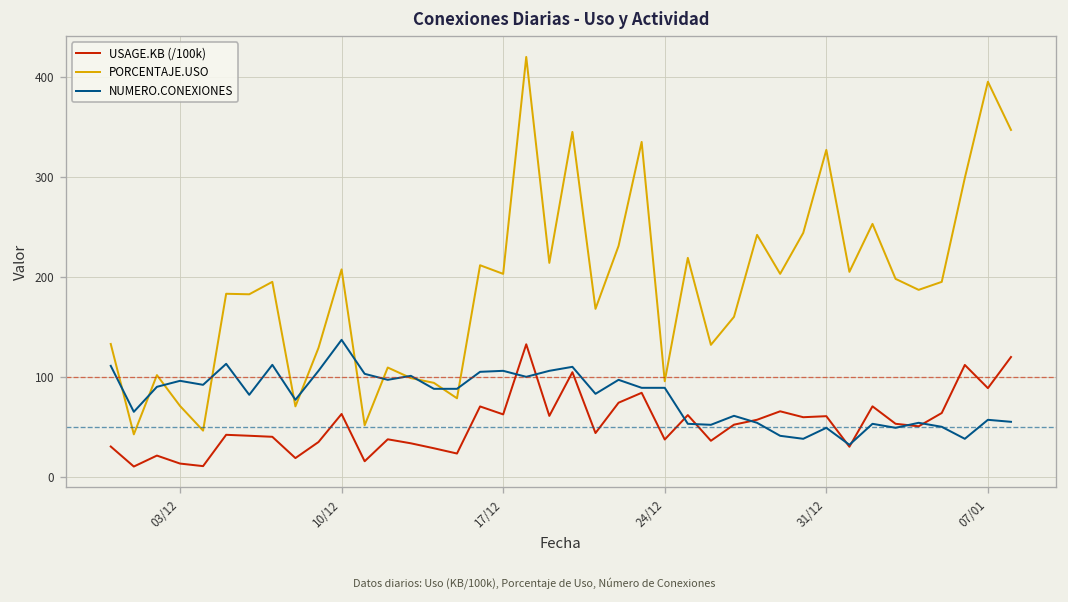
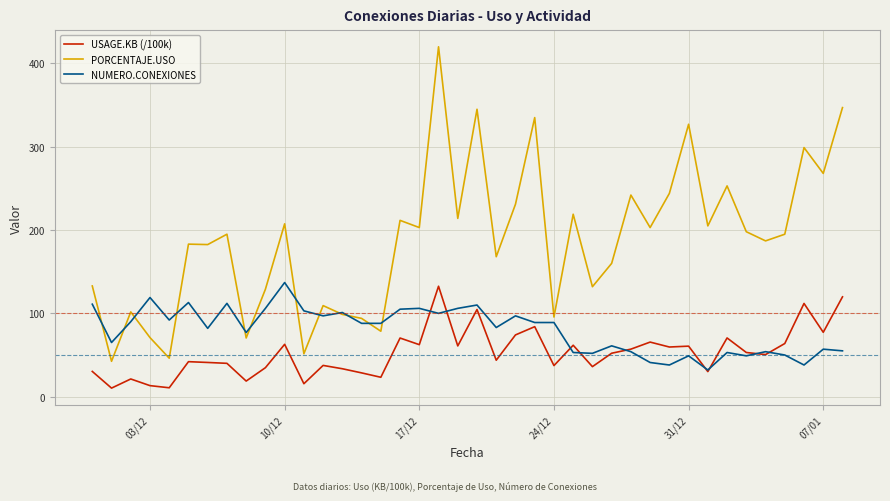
  {
    "USAGE.KB (/100k)": {
      "03/12": 10,
      "10/12": 60,
      "17/12": 60,
      "24/12": 40,
      "31/12": 60,
-     "07/01": 90
+     "07/01": 80
    },
    "PORCENTAJE.USO": {
      "03/12": 70,
      "10/12": 210,
      "17/12": 200,
      "24/12": 100,
      "31/12": 330,
-     "07/01": 400
+     "07/01": 270
    },
    "NUMERO.CONEXIONES": {
-     "03/12": 100,
+     "03/12": 120,
      "10/12": 140,
      "17/12": 110,
      "24/12": 90,
      "31/12": 50,
      "07/01": 60
    }
  }
